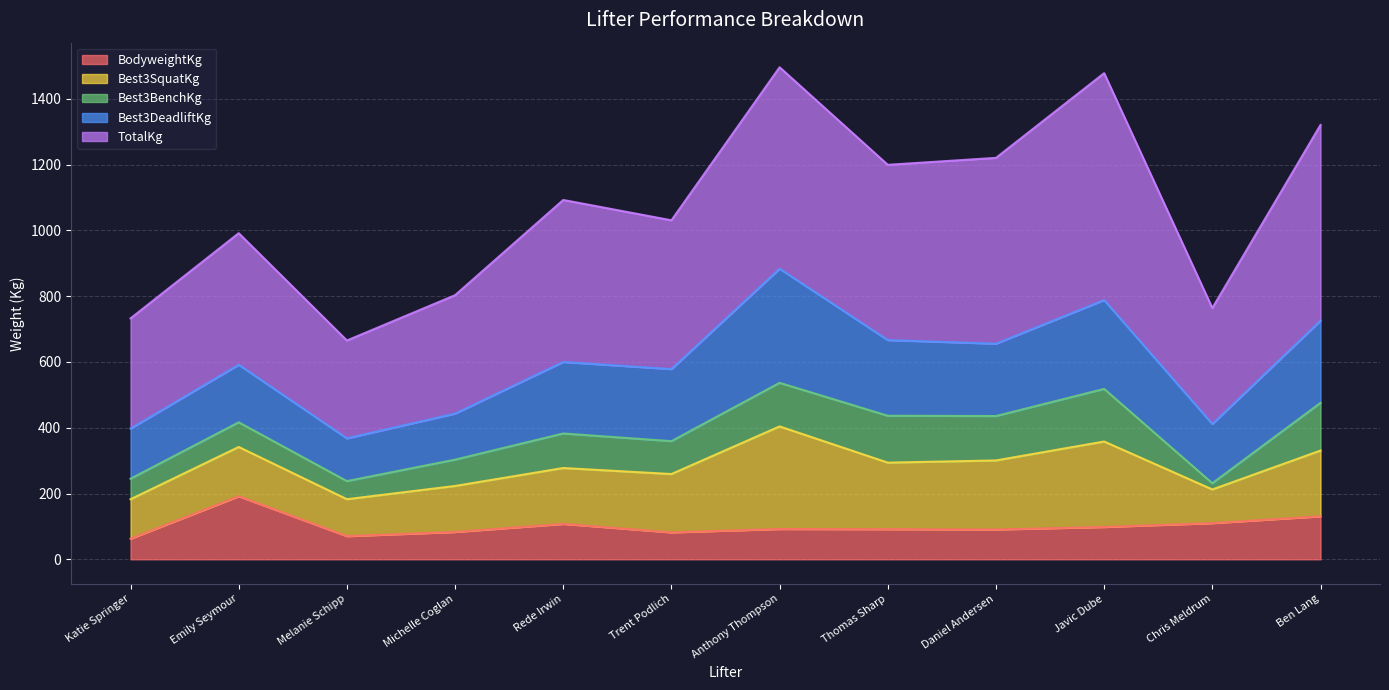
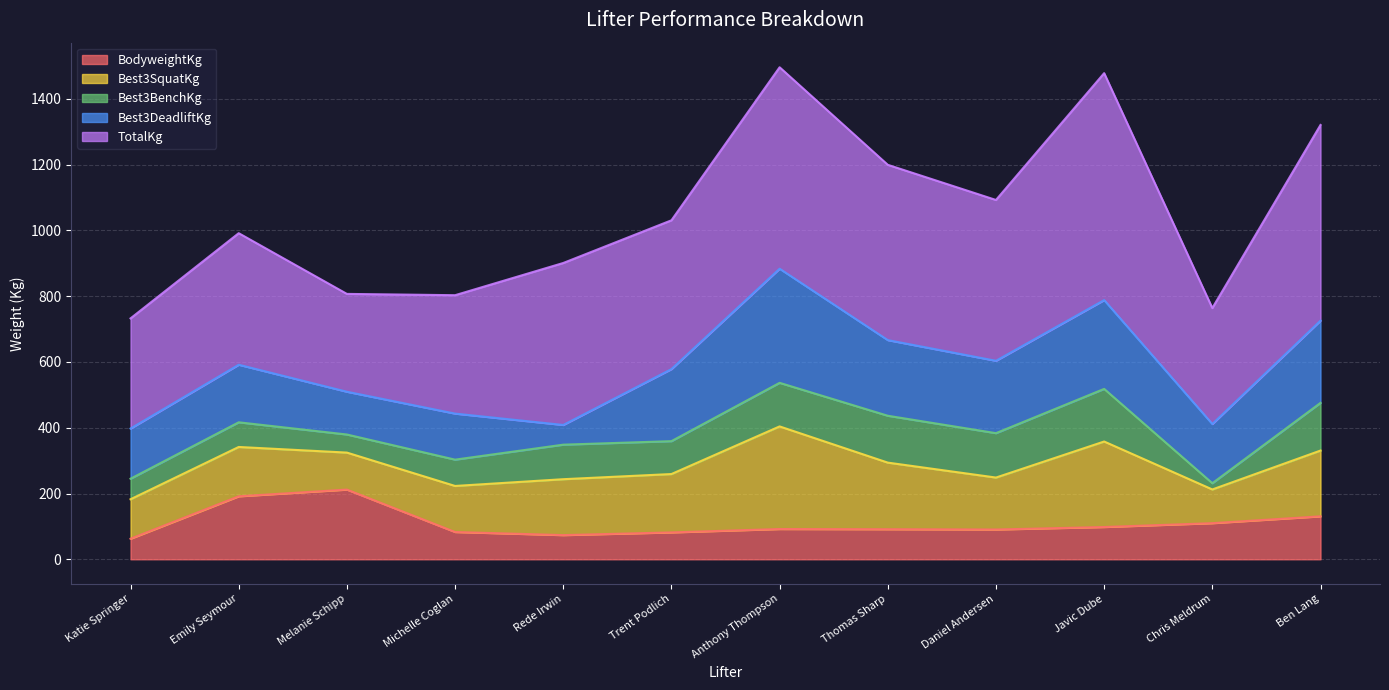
  {
    "BodyweightKg": {
      "Katie Springer": 60,
      "Emily Seymour": 190,
-     "Melanie Schipp": 70,
+     "Melanie Schipp": 210,
      "Michelle Coglan": 80,
-     "Rede Irwin": 110,
+     "Rede Irwin": 70,
      "Trent Podlich": 80,
      "Anthony Thompson": 90,
      "Thomas Sharp": 90,
      "Daniel Andersen": 90,
      "Javic Dube": 100,
      "Chris Meldrum": 110,
      "Ben Lang": 130
    },
    "Best3SquatKg": {
      "Katie Springer": 120,
      "Emily Seymour": 150,
      "Melanie Schipp": 110,
      "Michelle Coglan": 140,
      "Rede Irwin": 170,
      "Trent Podlich": 180,
      "Anthony Thompson": 310,
      "Thomas Sharp": 200,
-     "Daniel Andersen": 210,
+     "Daniel Andersen": 160,
      "Javic Dube": 260,
      "Chris Meldrum": 100,
      "Ben Lang": 200
    },
    "Best3BenchKg": {
      "Katie Springer": 60,
      "Emily Seymour": 80,
      "Melanie Schipp": 60,
      "Michelle Coglan": 80,
      "Rede Irwin": 110,
      "Trent Podlich": 100,
      "Anthony Thompson": 130,
      "Thomas Sharp": 140,
      "Daniel Andersen": 140,
      "Javic Dube": 160,
      "Chris Meldrum": 20,
      "Ben Lang": 150
    },
    "Best3DeadliftKg": {
      "Katie Springer": 150,
      "Emily Seymour": 180,
      "Melanie Schipp": 130,
      "Michelle Coglan": 140,
-     "Rede Irwin": 220,
+     "Rede Irwin": 60,
      "Trent Podlich": 220,
      "Anthony Thompson": 350,
      "Thomas Sharp": 230,
      "Daniel Andersen": 220,
      "Javic Dube": 270,
      "Chris Meldrum": 180,
      "Ben Lang": 250
    },
    "TotalKg": {
      "Katie Springer": 340,
      "Emily Seymour": 400,
      "Melanie Schipp": 300,
      "Michelle Coglan": 360,
      "Rede Irwin": 490,
      "Trent Podlich": 450,
      "Anthony Thompson": 610,
      "Thomas Sharp": 530,
-     "Daniel Andersen": 570,
+     "Daniel Andersen": 490,
      "Javic Dube": 690,
      "Chris Meldrum": 350,
      "Ben Lang": 590
    }
  }
